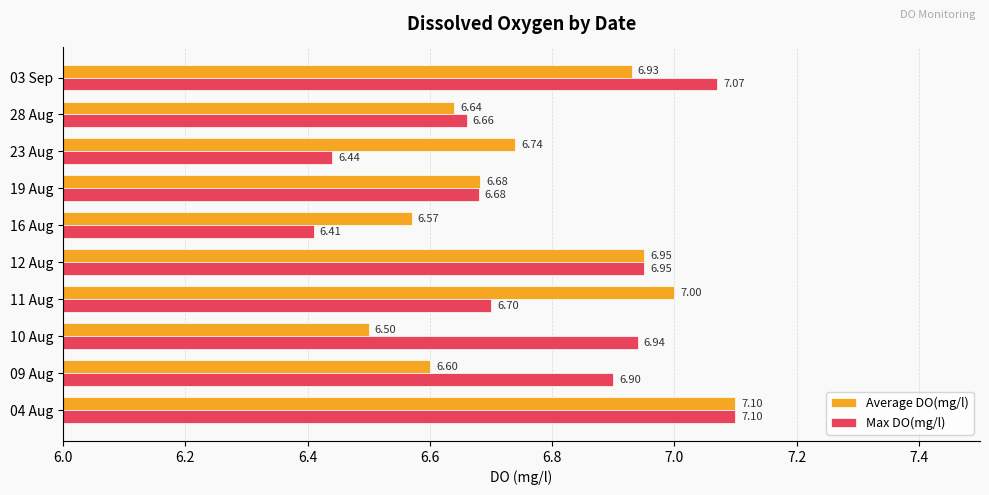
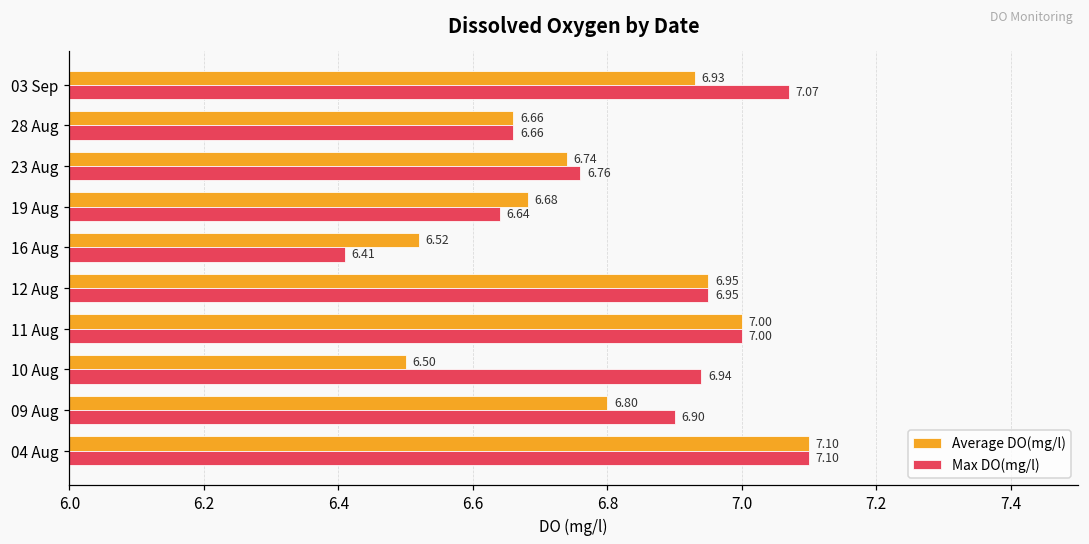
  {
    "Average DO(mg/l)": {
      "03 Sep": 6.93,
-     "28 Aug": 6.64,
+     "28 Aug": 6.66,
      "23 Aug": 6.74,
      "19 Aug": 6.68,
-     "16 Aug": 6.57,
+     "16 Aug": 6.52,
      "12 Aug": 6.95,
      "11 Aug": 7.00,
      "10 Aug": 6.50,
-     "09 Aug": 6.60,
+     "09 Aug": 6.80,
      "04 Aug": 7.10
    },
    "Max DO(mg/l)": {
      "03 Sep": 7.07,
      "28 Aug": 6.66,
-     "23 Aug": 6.44,
-     "19 Aug": 6.68,
+     "23 Aug": 6.76,
+     "19 Aug": 6.64,
      "16 Aug": 6.41,
      "12 Aug": 6.95,
-     "11 Aug": 6.70,
+     "11 Aug": 7.00,
      "10 Aug": 6.94,
      "09 Aug": 6.90,
      "04 Aug": 7.10
    }
  }
